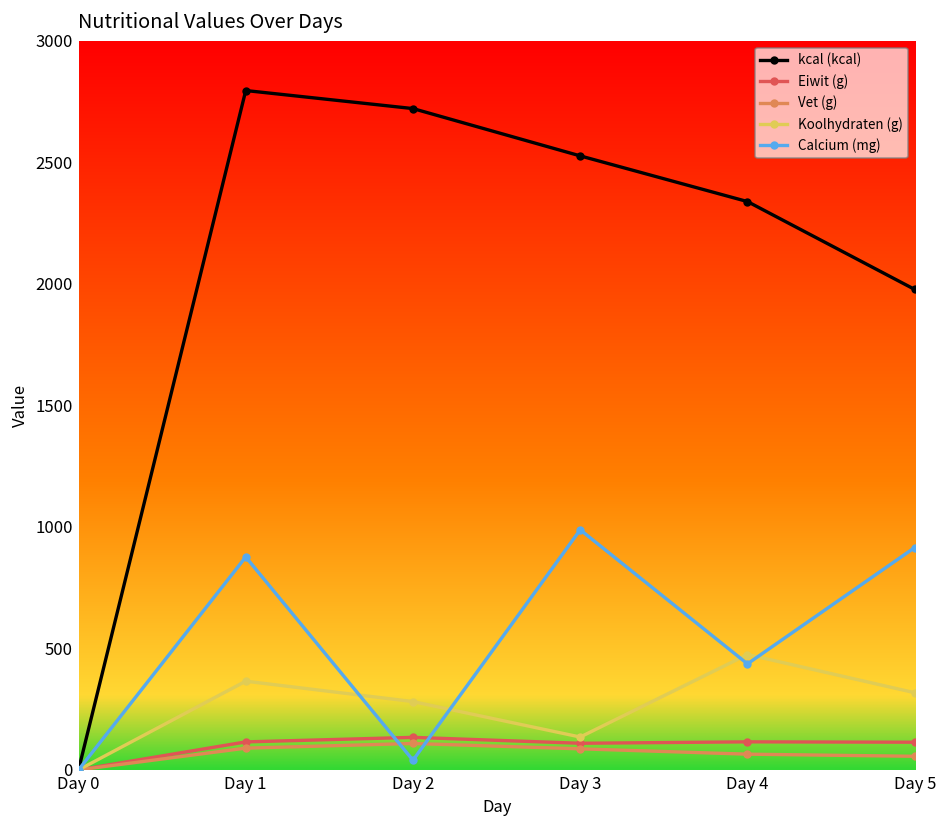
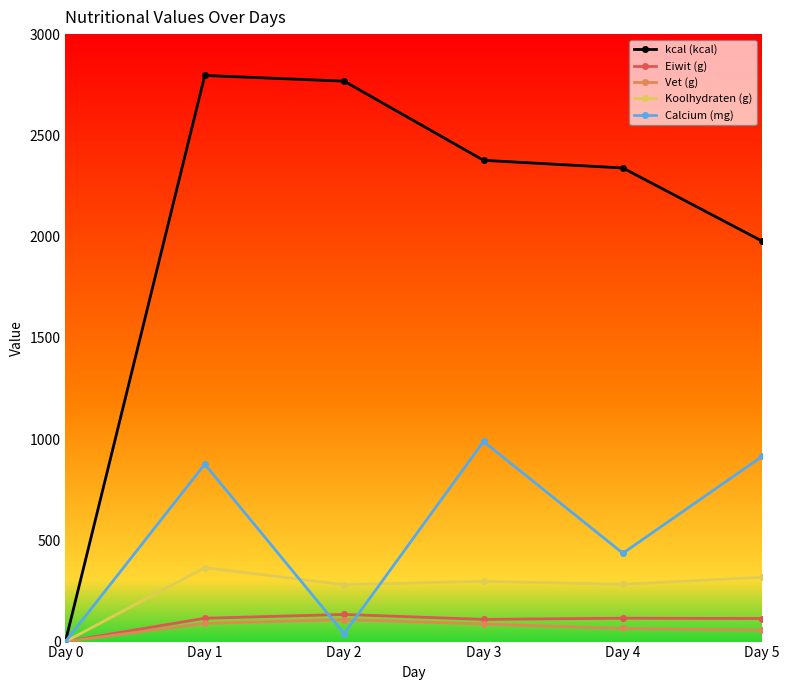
  {
    "kcal (kcal)": {
      "Day 1": 2800,
-     "Day 2": 2720,
-     "Day 3": 2530,
+     "Day 2": 2770,
+     "Day 3": 2380,
      "Day 4": 2340,
      "Day 5": 1980
    },
    "Koolhydraten (g)": {
      "Day 1": 370,
      "Day 2": 280,
-     "Day 3": 140,
-     "Day 4": 470,
+     "Day 3": 300,
+     "Day 4": 280,
      "Day 5": 320
    },
    "Calcium (mg)": {
      "Day 1": 880,
      "Day 2": 40,
      "Day 3": 990,
      "Day 4": 440,
      "Day 5": 920
    }
  }
